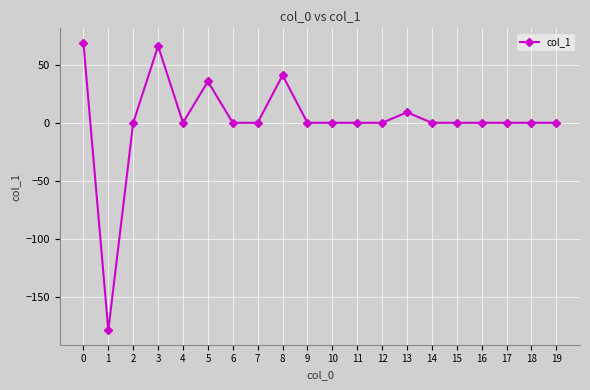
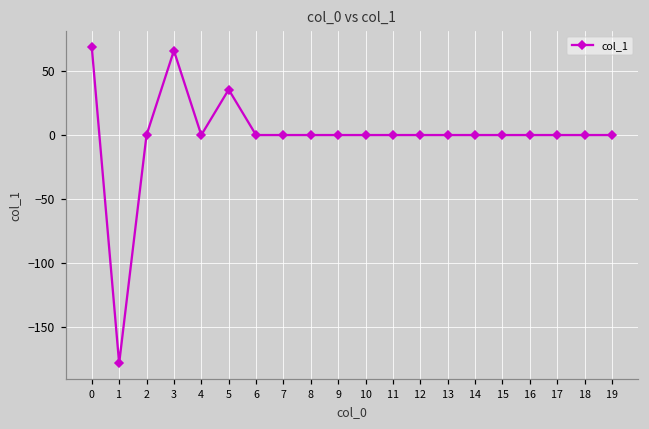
  {
    "0": 69,
    "1": -179,
    "2": 0,
    "3": 66,
    "4": 0,
    "5": 36,
    "6": 0,
    "7": 0,
-   "8": 41,
+   "8": 0,
    "9": 0,
    "10": 0,
    "11": 0,
    "12": 0,
-   "13": 9,
+   "13": 0,
    "14": 0,
    "15": 0,
    "16": 0,
    "17": 0,
    "18": 0,
    "19": 0
  }
